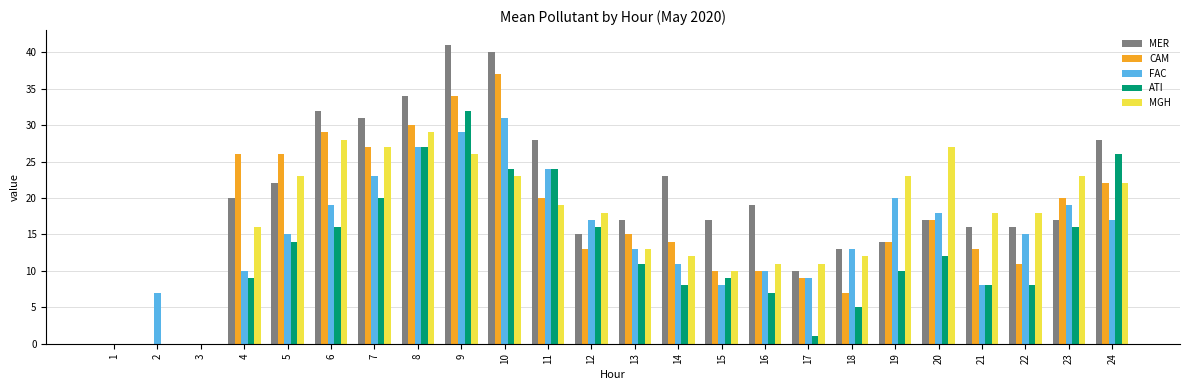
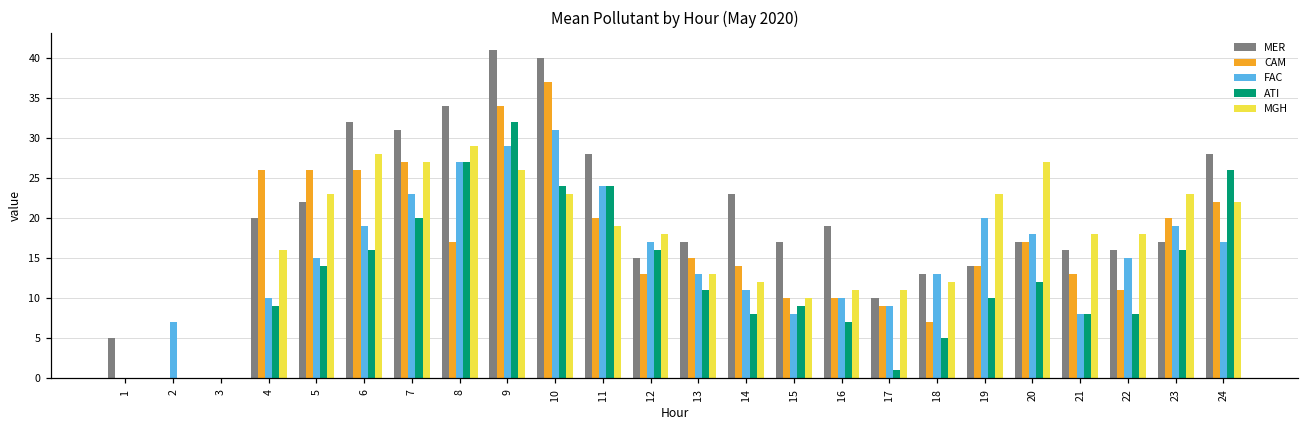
  {
    "MER": {
-     "1": 0,
+     "1": 5,
      "2": 0,
      "3": 0,
      "4": 20,
      "5": 22,
      "6": 32,
      "7": 31,
      "8": 34,
      "9": 41,
      "10": 40,
      "11": 28,
      "12": 15,
      "13": 17,
      "14": 23,
      "15": 17,
      "16": 19,
      "17": 10,
      "18": 13,
      "19": 14,
      "20": 17,
      "21": 16,
      "22": 16,
      "23": 17,
      "24": 28
    },
    "CAM": {
      "1": 0,
      "2": 0,
      "3": 0,
      "4": 26,
      "5": 26,
-     "6": 29,
+     "6": 26,
      "7": 27,
-     "8": 30,
+     "8": 17,
      "9": 34,
      "10": 37,
      "11": 20,
      "12": 13,
      "13": 15,
      "14": 14,
      "15": 10,
      "16": 10,
      "17": 9,
      "18": 7,
      "19": 14,
      "20": 17,
      "21": 13,
      "22": 11,
      "23": 20,
      "24": 22
    },
    "FAC": {
      "1": 0,
      "2": 7,
      "3": 0,
      "4": 10,
      "5": 15,
      "6": 19,
      "7": 23,
      "8": 27,
      "9": 29,
      "10": 31,
      "11": 24,
      "12": 17,
      "13": 13,
      "14": 11,
      "15": 8,
      "16": 10,
      "17": 9,
      "18": 13,
      "19": 20,
      "20": 18,
      "21": 8,
      "22": 15,
      "23": 19,
      "24": 17
    },
    "ATI": {
      "1": 0,
      "2": 0,
      "3": 0,
      "4": 9,
      "5": 14,
      "6": 16,
      "7": 20,
      "8": 27,
      "9": 32,
      "10": 24,
      "11": 24,
      "12": 16,
      "13": 11,
      "14": 8,
      "15": 9,
      "16": 7,
      "17": 1,
      "18": 5,
      "19": 10,
      "20": 12,
      "21": 8,
      "22": 8,
      "23": 16,
      "24": 26
    },
    "MGH": {
      "1": 0,
      "2": 0,
      "3": 0,
      "4": 16,
      "5": 23,
      "6": 28,
      "7": 27,
      "8": 29,
      "9": 26,
      "10": 23,
      "11": 19,
      "12": 18,
      "13": 13,
      "14": 12,
      "15": 10,
      "16": 11,
      "17": 11,
      "18": 12,
      "19": 23,
      "20": 27,
      "21": 18,
      "22": 18,
      "23": 23,
      "24": 22
    }
  }
